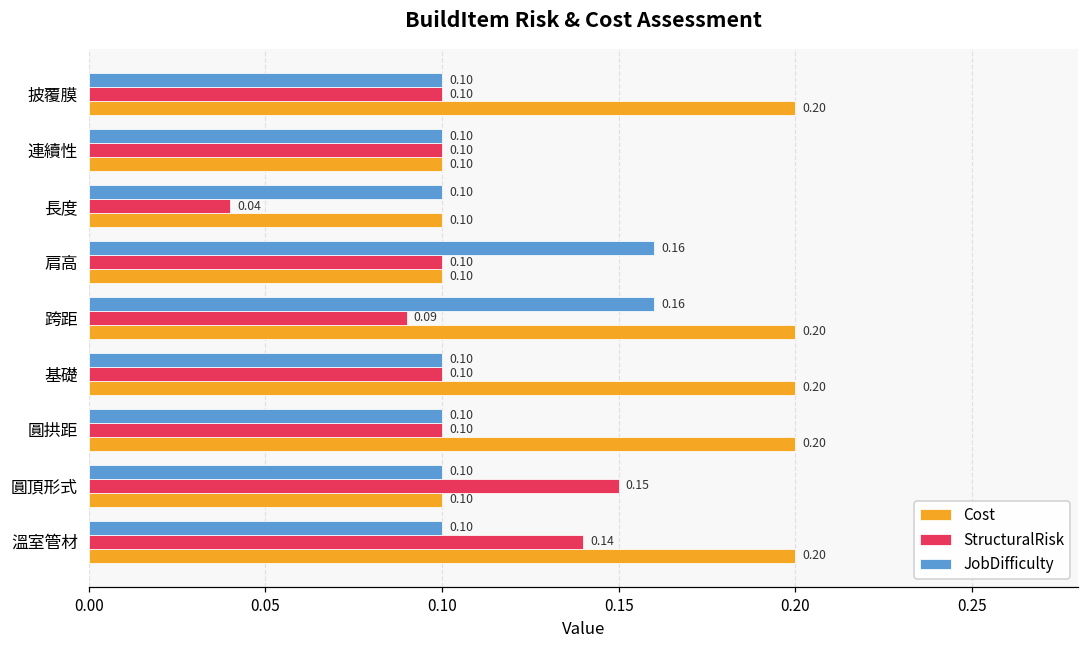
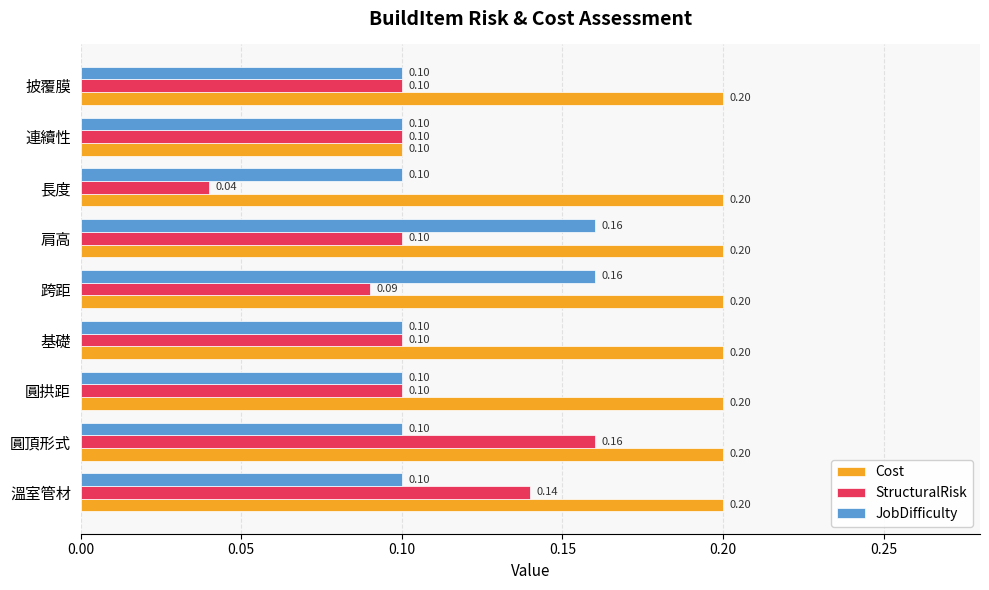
  {
    "Cost": {
      "披覆膜": 0.20,
      "連續性": 0.10,
-     "長度": 0.10,
-     "肩高": 0.10,
+     "長度": 0.20,
+     "肩高": 0.20,
      "跨距": 0.20,
      "基礎": 0.20,
      "圓拱距": 0.20,
-     "圓頂形式": 0.10,
+     "圓頂形式": 0.20,
      "溫室管材": 0.20
    },
    "StructuralRisk": {
      "披覆膜": 0.10,
      "連續性": 0.10,
      "長度": 0.04,
      "肩高": 0.10,
      "跨距": 0.09,
      "基礎": 0.10,
      "圓拱距": 0.10,
-     "圓頂形式": 0.15,
+     "圓頂形式": 0.16,
      "溫室管材": 0.14
    },
    "JobDifficulty": {
      "披覆膜": 0.10,
      "連續性": 0.10,
      "長度": 0.10,
      "肩高": 0.16,
      "跨距": 0.16,
      "基礎": 0.10,
      "圓拱距": 0.10,
      "圓頂形式": 0.10,
      "溫室管材": 0.10
    }
  }
